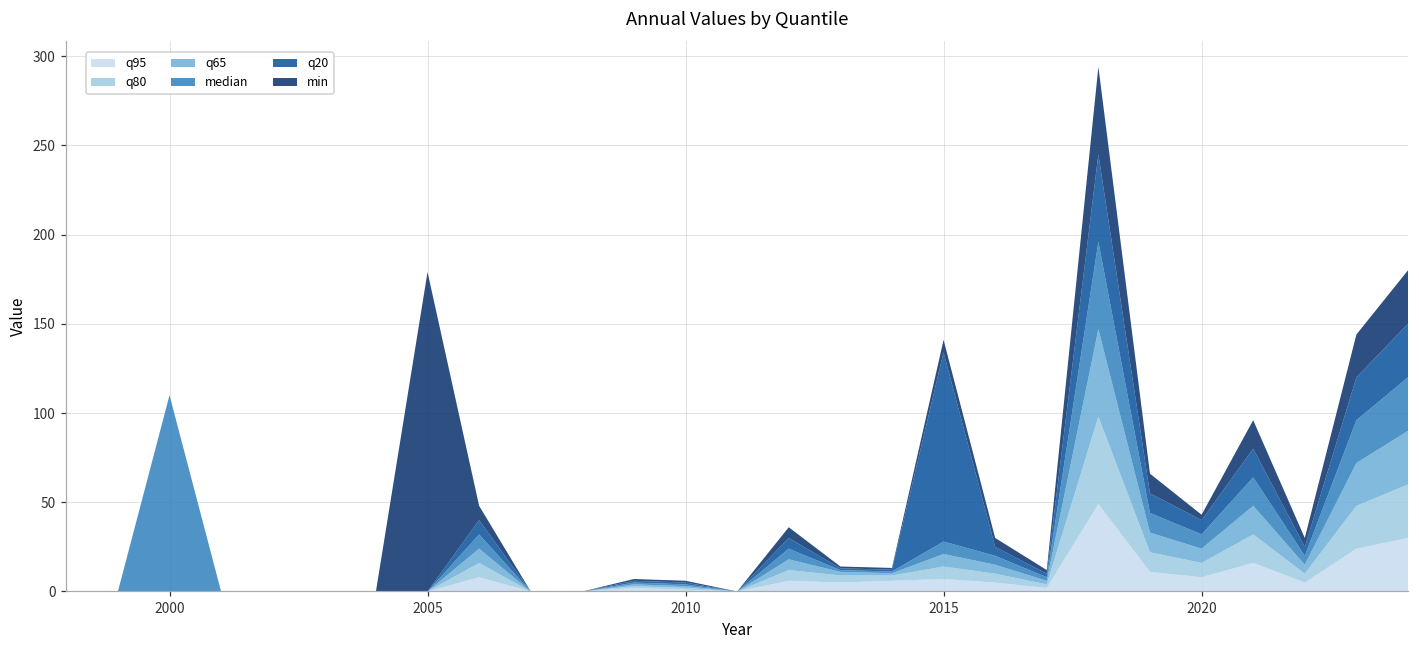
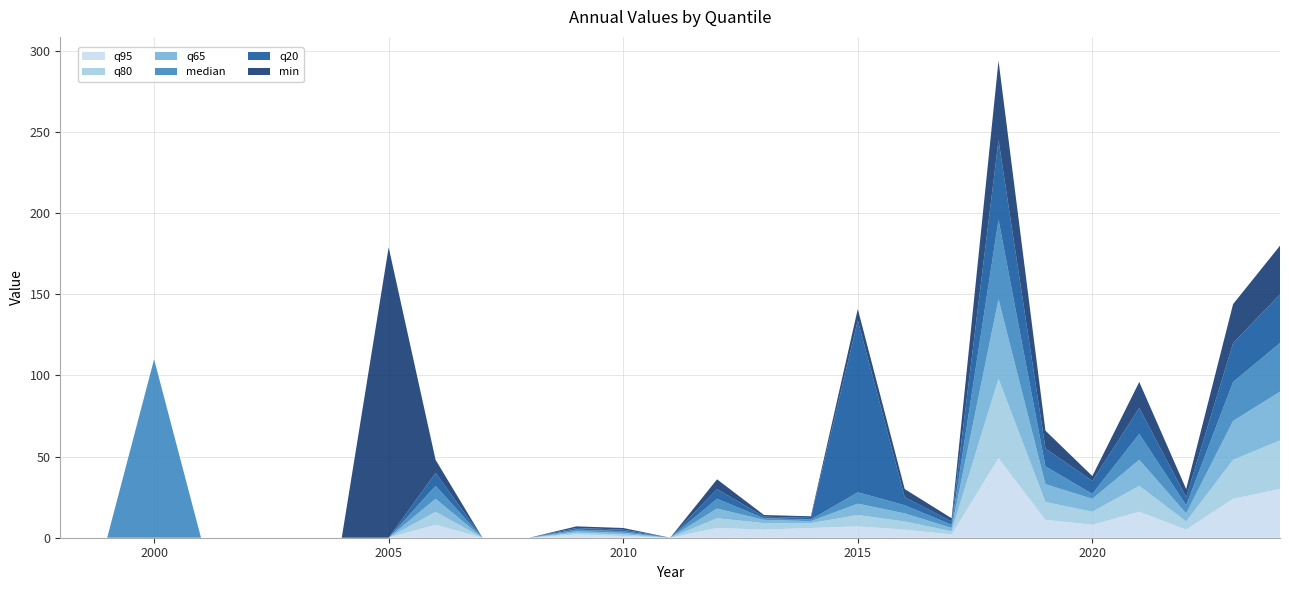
  {
    "median": {
      "2015": 7,
-     "2020": 8
+     "2020": 3
    }
  }
